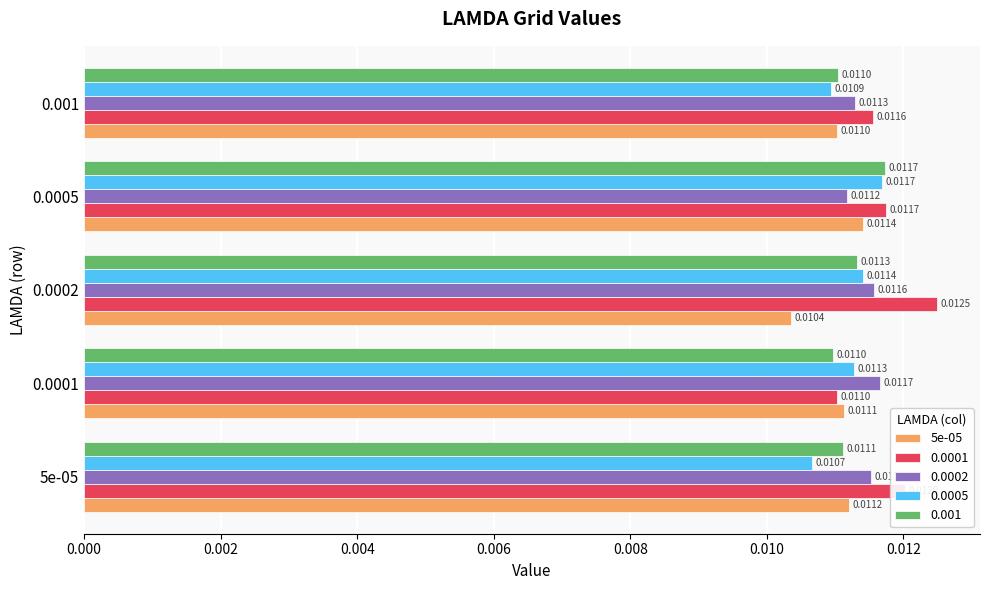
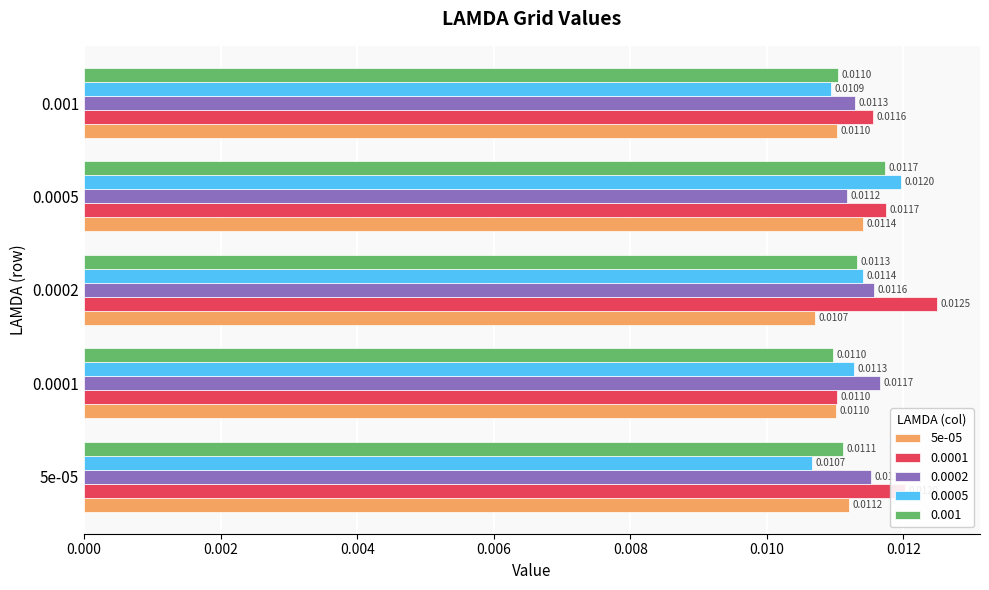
  {
    "5e-05": {
      "0.001": 0.0110,
      "0.0005": 0.0114,
-     "0.0002": 0.0104,
-     "0.0001": 0.0111,
+     "0.0002": 0.0107,
+     "0.0001": 0.0110,
      "5e-05": 0.0112
    },
    "0.0001": {
      "0.001": 0.0116,
      "0.0005": 0.0117,
      "0.0002": 0.0125,
      "0.0001": 0.0110
    },
    "0.0002": {
      "0.001": 0.0113,
      "0.0005": 0.0112,
      "0.0002": 0.0116,
      "0.0001": 0.0117
    },
    "0.0005": {
      "0.001": 0.0109,
-     "0.0005": 0.0117,
+     "0.0005": 0.0120,
      "0.0002": 0.0114,
      "0.0001": 0.0113,
      "5e-05": 0.0107
    },
    "0.001": {
      "0.001": 0.0110,
      "0.0005": 0.0117,
      "0.0002": 0.0113,
      "0.0001": 0.0110,
      "5e-05": 0.0111
    }
  }
